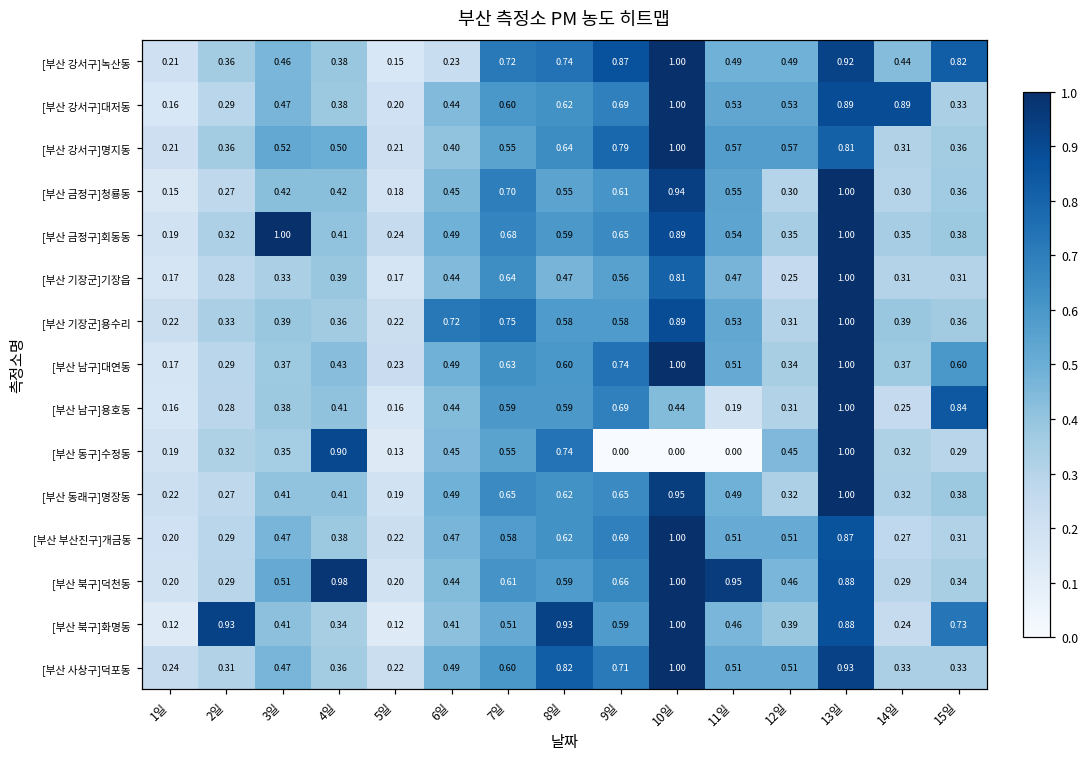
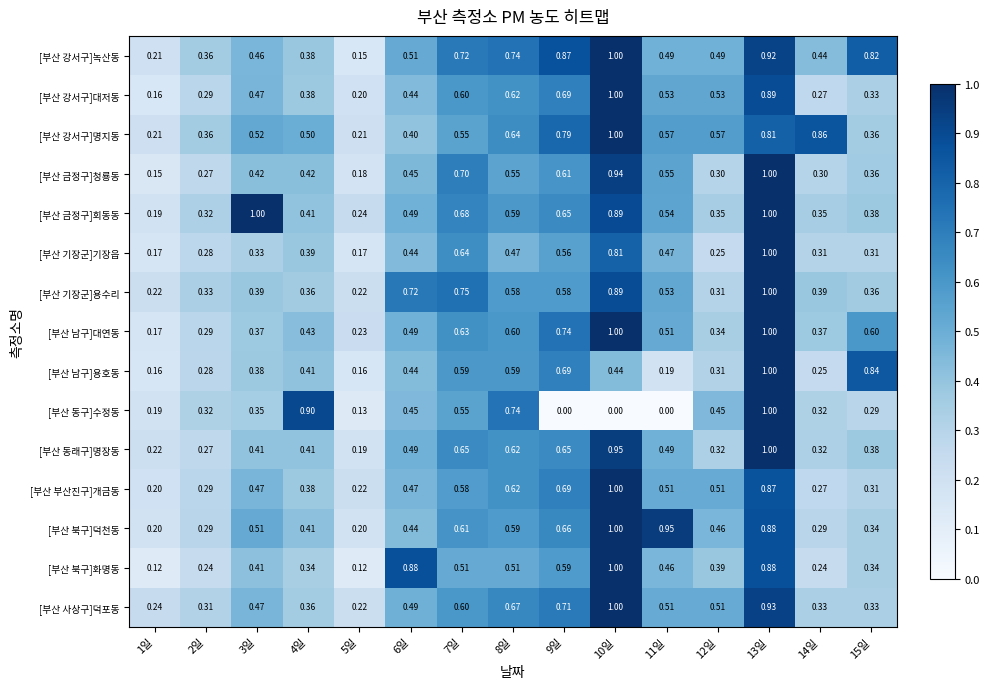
  {
    "[부산 강서구]녹산동": {
      "1일": 0.21,
      "2일": 0.36,
      "3일": 0.46,
      "4일": 0.38,
      "5일": 0.15,
-     "6일": 0.23,
+     "6일": 0.51,
      "7일": 0.72,
      "8일": 0.74,
      "9일": 0.87,
      "10일": 1.00,
      "11일": 0.49,
      "12일": 0.49,
      "13일": 0.92,
      "14일": 0.44,
      "15일": 0.82
    },
    "[부산 강서구]대저동": {
      "1일": 0.16,
      "2일": 0.29,
      "3일": 0.47,
      "4일": 0.38,
      "5일": 0.20,
      "6일": 0.44,
      "7일": 0.60,
      "8일": 0.62,
      "9일": 0.69,
      "10일": 1.00,
      "11일": 0.53,
      "12일": 0.53,
      "13일": 0.89,
-     "14일": 0.89,
+     "14일": 0.27,
      "15일": 0.33
    },
    "[부산 강서구]명지동": {
      "1일": 0.21,
      "2일": 0.36,
      "3일": 0.52,
      "4일": 0.50,
      "5일": 0.21,
      "6일": 0.40,
      "7일": 0.55,
      "8일": 0.64,
      "9일": 0.79,
      "10일": 1.00,
      "11일": 0.57,
      "12일": 0.57,
      "13일": 0.81,
-     "14일": 0.31,
+     "14일": 0.86,
      "15일": 0.36
    },
    "[부산 북구]덕천동": {
      "1일": 0.20,
      "2일": 0.29,
      "3일": 0.51,
-     "4일": 0.98,
+     "4일": 0.41,
      "5일": 0.20,
      "6일": 0.44,
      "7일": 0.61,
      "8일": 0.59,
      "9일": 0.66,
      "10일": 1.00,
      "11일": 0.95,
      "12일": 0.46,
      "13일": 0.88,
      "14일": 0.29,
      "15일": 0.34
    },
    "[부산 북구]화명동": {
      "1일": 0.12,
-     "2일": 0.93,
+     "2일": 0.24,
      "3일": 0.41,
      "4일": 0.34,
      "5일": 0.12,
-     "6일": 0.41,
+     "6일": 0.88,
      "7일": 0.51,
-     "8일": 0.93,
+     "8일": 0.51,
      "9일": 0.59,
      "10일": 1.00,
      "11일": 0.46,
      "12일": 0.39,
      "13일": 0.88,
      "14일": 0.24,
-     "15일": 0.73
+     "15일": 0.34
    },
    "[부산 사상구]덕포동": {
      "1일": 0.24,
      "2일": 0.31,
      "3일": 0.47,
      "4일": 0.36,
      "5일": 0.22,
      "6일": 0.49,
      "7일": 0.60,
-     "8일": 0.82,
+     "8일": 0.67,
      "9일": 0.71,
      "10일": 1.00,
      "11일": 0.51,
      "12일": 0.51,
      "13일": 0.93,
      "14일": 0.33,
      "15일": 0.33
    }
  }
